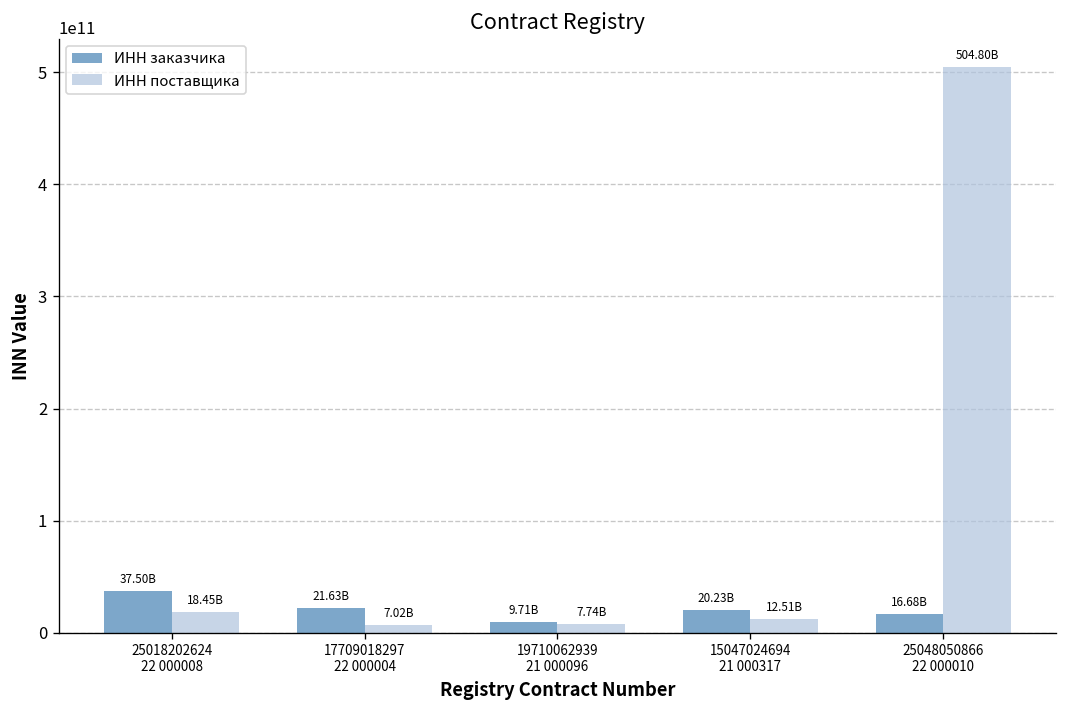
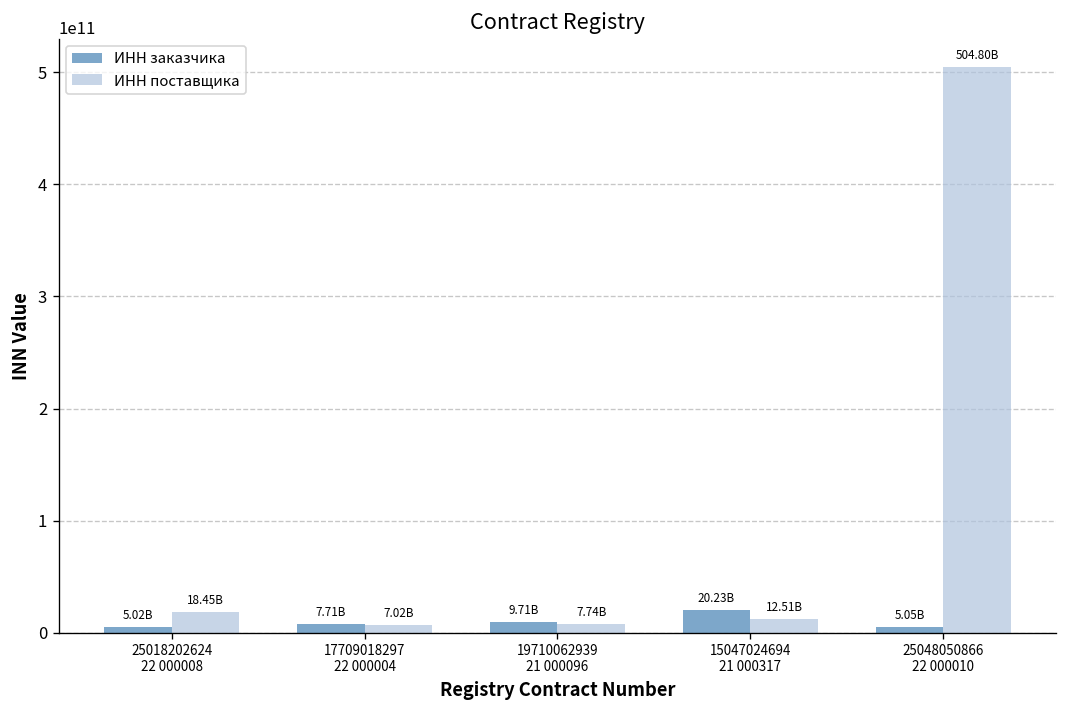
  {
    "ИНН заказчика": {
-     "25018202624 22 000008": "37.50B",
-     "17709018297 22 000004": "21.63B",
+     "25018202624 22 000008": "5.02B",
+     "17709018297 22 000004": "7.71B",
      "19710062939 21 000096": "9.71B",
      "15047024694 21 000317": "20.23B",
-     "25048050866 22 000010": "16.68B"
+     "25048050866 22 000010": "5.05B"
    },
    "ИНН поставщика": {
      "25018202624 22 000008": "18.45B",
      "17709018297 22 000004": "7.02B",
      "19710062939 21 000096": "7.74B",
      "15047024694 21 000317": "12.51B",
      "25048050866 22 000010": "504.80B"
    }
  }
